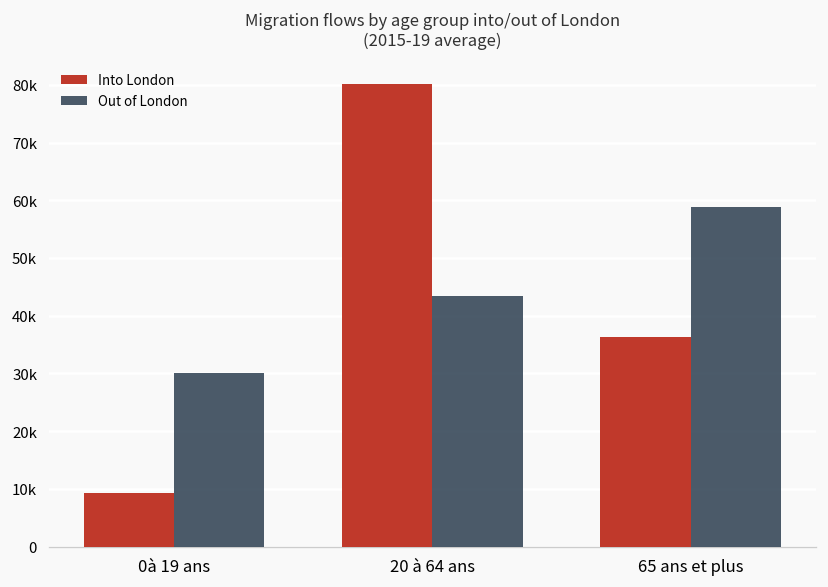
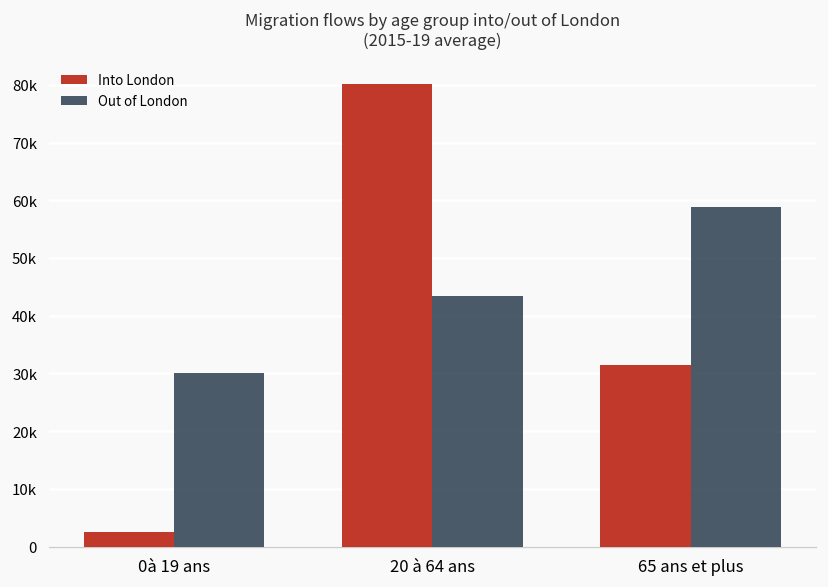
  {
    "Into London": {
-     "0à 19 ans": 9000,
+     "0à 19 ans": 2000,
      "20 à 64 ans": 80000,
-     "65 ans et plus": 36000
+     "65 ans et plus": 31000
    },
    "Out of London": {
      "0à 19 ans": 30000,
      "20 à 64 ans": 43000,
      "65 ans et plus": 59000
    }
  }
